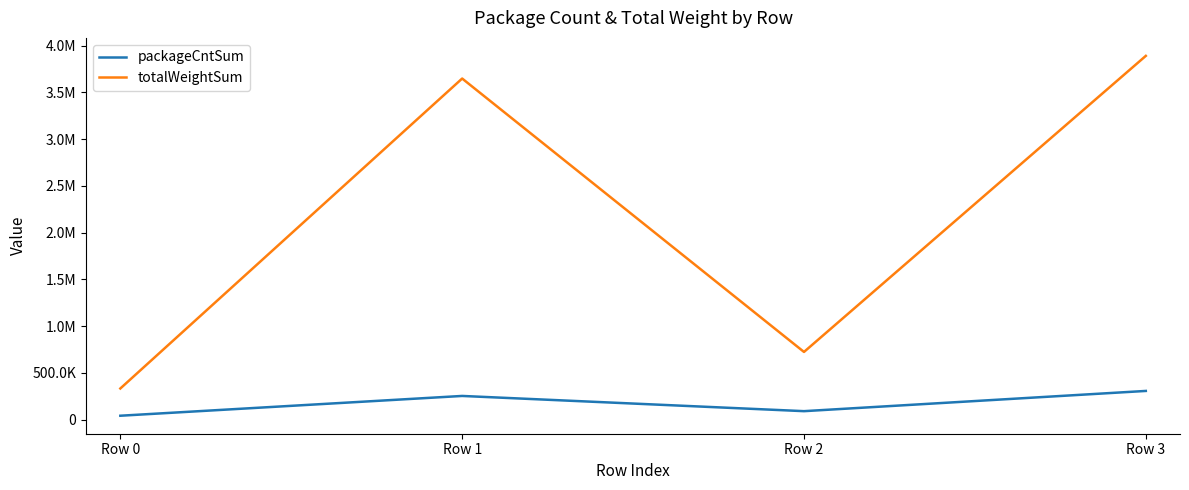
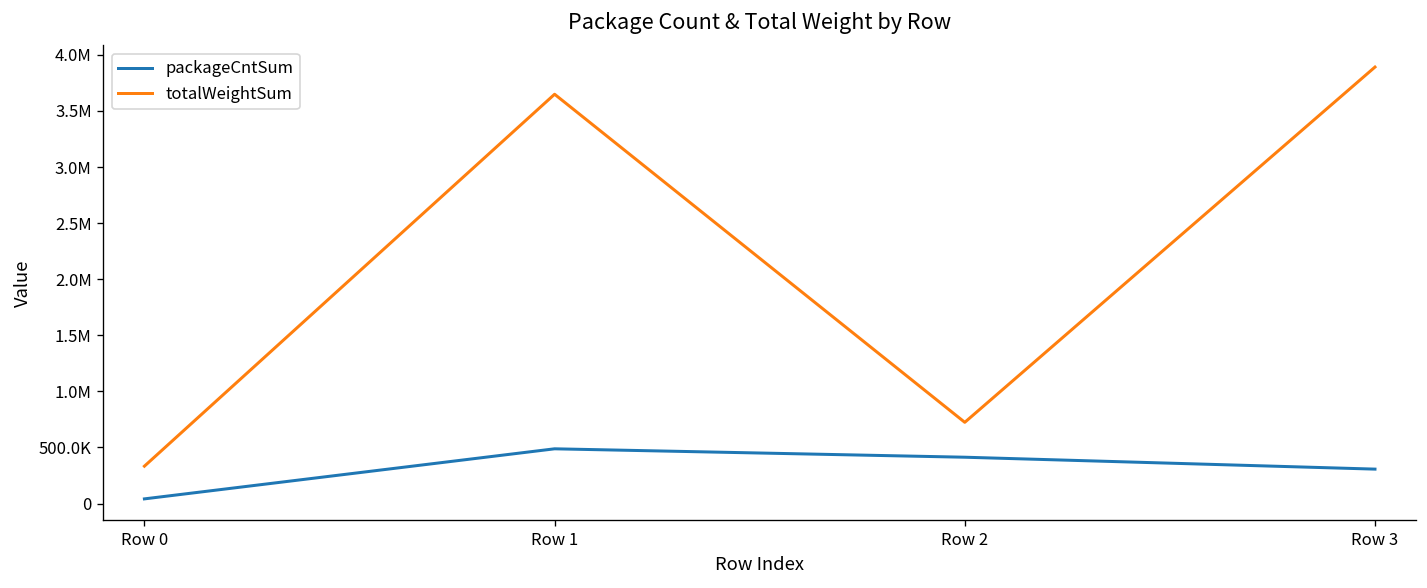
  {
    "packageCntSum": {
      "Row 0": 0,
-     "Row 1": 300000,
-     "Row 2": 100000,
+     "Row 1": 500000,
+     "Row 2": 400000,
      "Row 3": 300000
    },
    "totalWeightSum": {
      "Row 0": 300000,
      "Row 1": 3600000,
      "Row 2": 700000,
      "Row 3": 3900000
    }
  }
